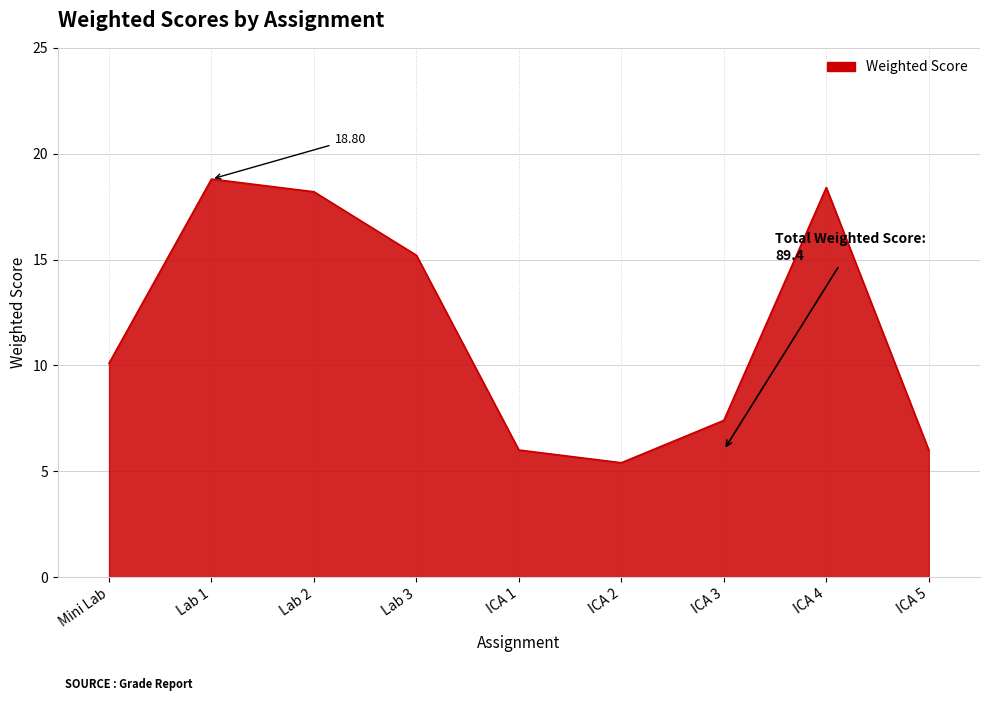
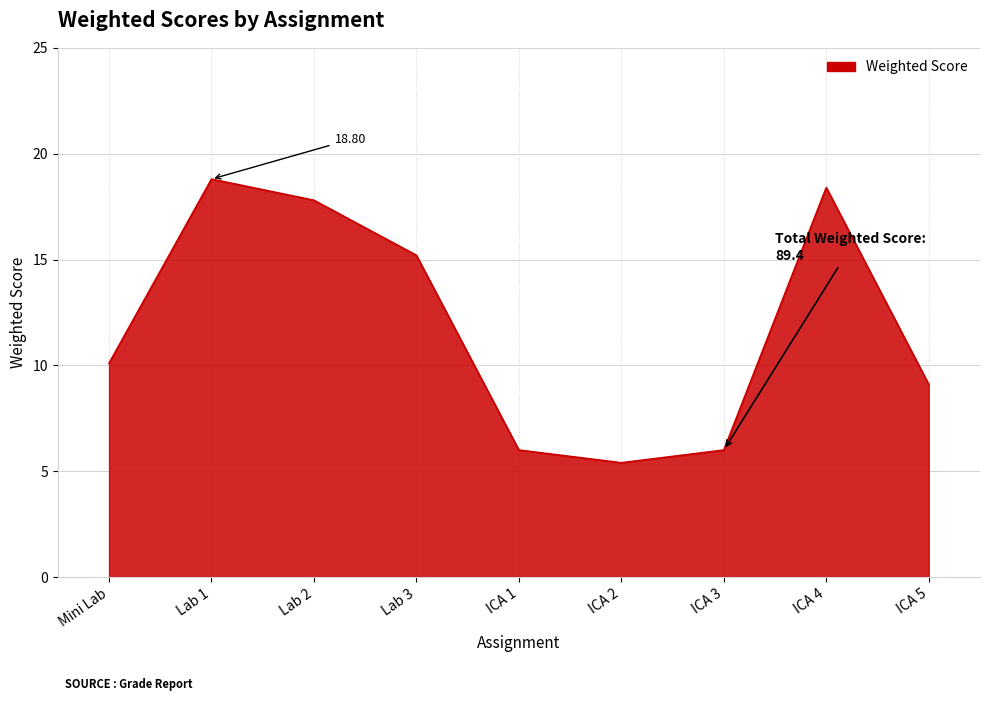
  {
    "Mini Lab": 10.1,
-   "Lab 2": 18.2,
+   "Lab 2": 17.8,
    "Lab 3": 15.2,
    "ICA 1": 6.0,
    "ICA 2": 5.4,
-   "ICA 3": 7.4,
+   "ICA 3": 6.0,
    "ICA 4": 18.4,
-   "ICA 5": 6.0
+   "ICA 5": 9.1
  }
